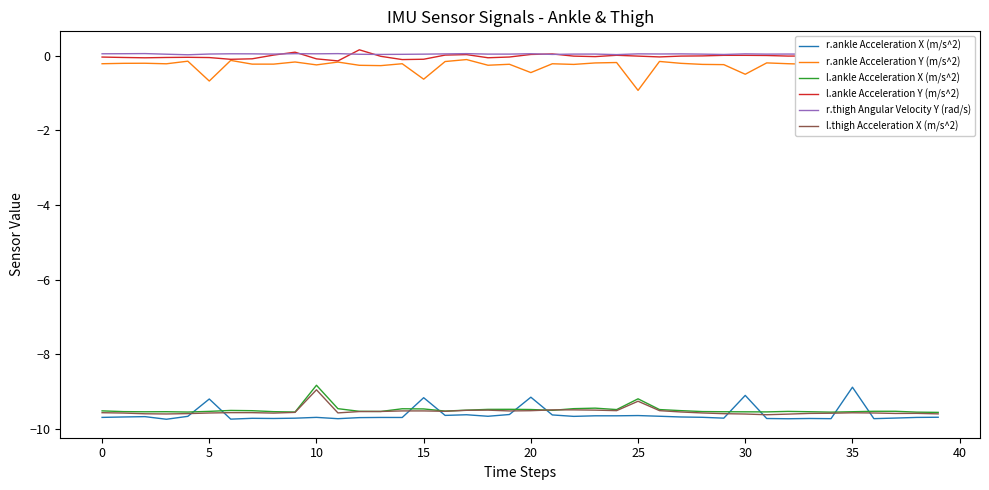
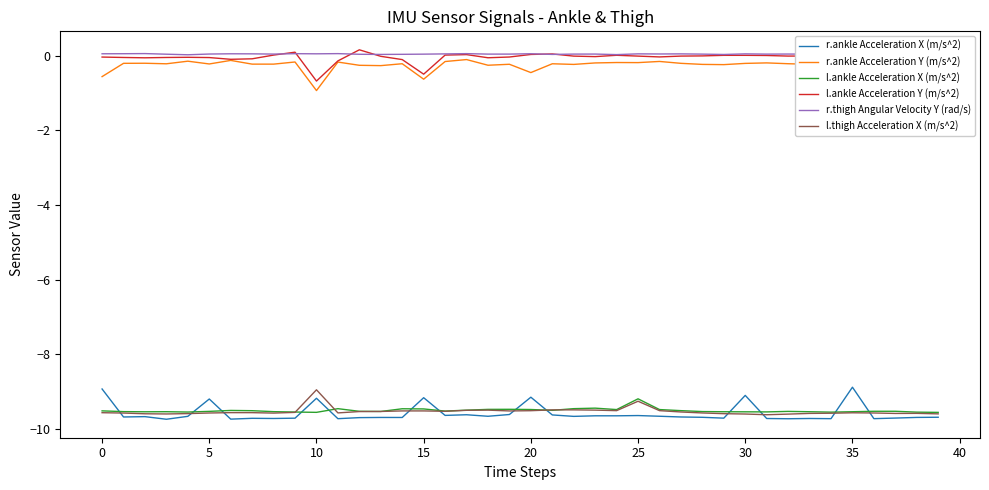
  {
    "r.ankle Acceleration X (m/s^2)": {
-     "0": -9.7,
+     "0": -8.9,
      "5": -9.2,
-     "10": -9.7,
+     "10": -9.2,
      "15": -9.2,
      "20": -9.1,
      "25": -9.6,
      "30": -9.1,
      "35": -8.9
    },
    "r.ankle Acceleration Y (m/s^2)": {
-     "0": -0.2,
-     "5": -0.7,
-     "10": -0.2,
+     "0": -0.6,
+     "5": -0.2,
+     "10": -0.9,
      "15": -0.6,
      "20": -0.5,
-     "25": -0.9,
-     "30": -0.5
+     "25": -0.2,
+     "30": -0.2
    },
    "l.ankle Acceleration X (m/s^2)": {
-     "10": -8.8
+     "10": -9.6
    },
    "l.ankle Acceleration Y (m/s^2)": {
      "0": 0.0,
      "5": -0.1,
-     "10": -0.1,
-     "15": -0.1
+     "10": -0.7,
+     "15": -0.5
    },
    "r.thigh Angular Velocity Y (rad/s)": {
      "0": 0.0,
      "5": 0.0,
      "10": 0.0,
      "15": 0.0
    },
    "l.thigh Acceleration X (m/s^2)": {
      "10": -9.0
    }
  }
